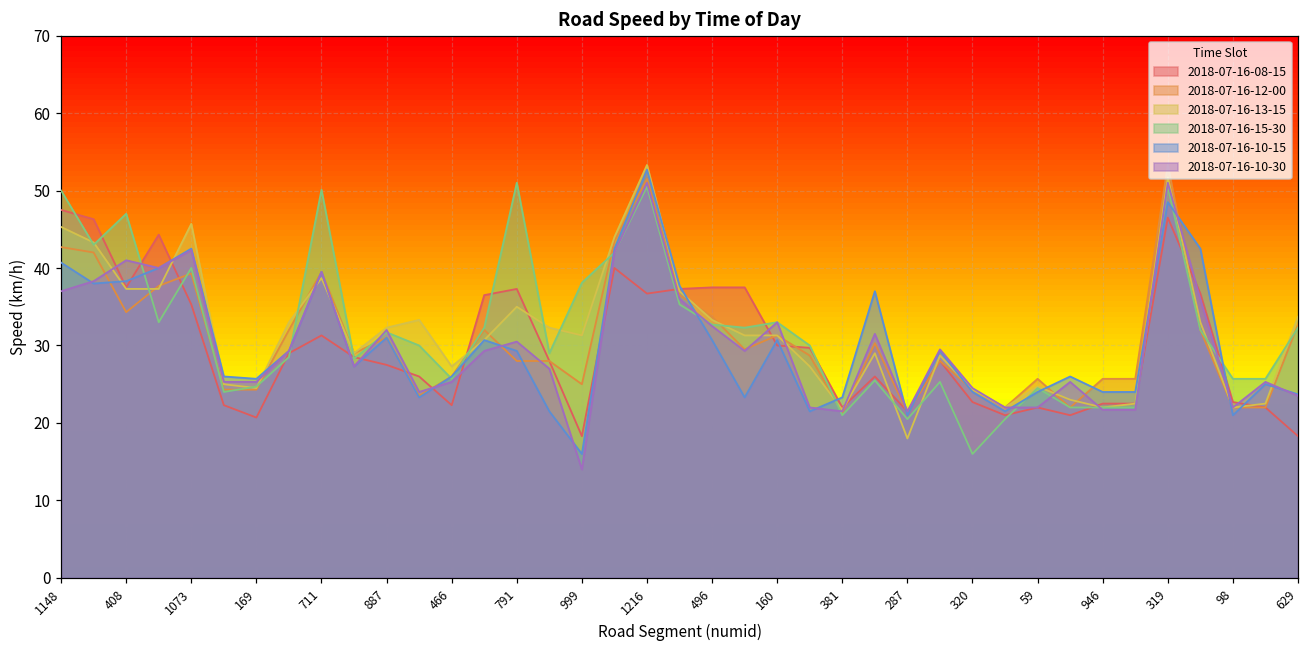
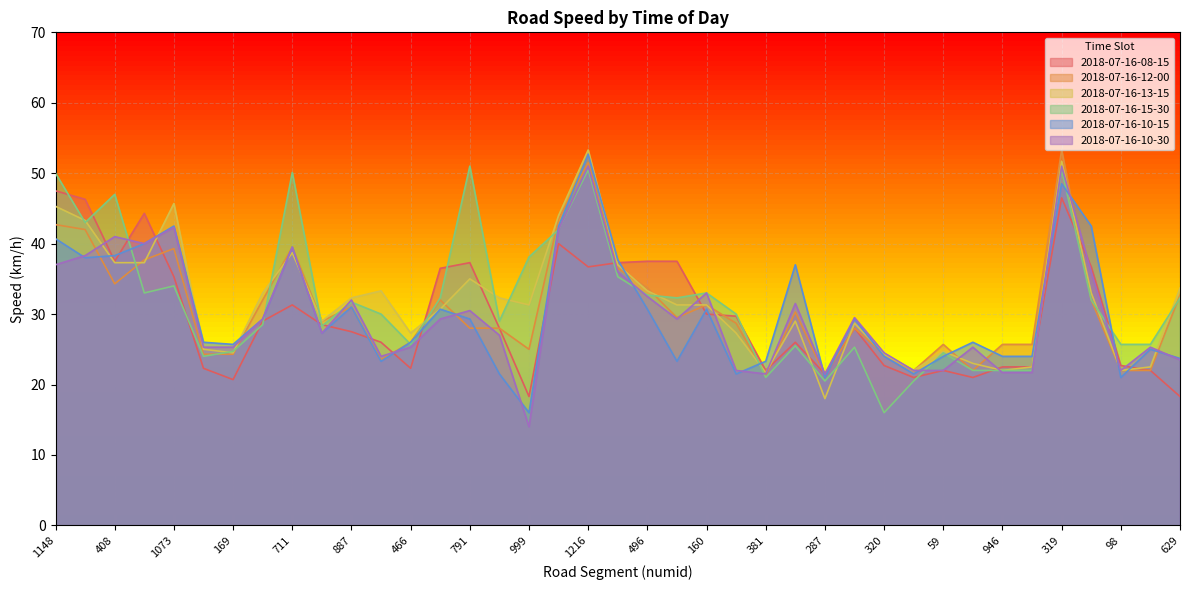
  {
    "2018-07-16-15-30": {
      "1148": 50,
      "408": 47,
-     "1073": 40,
+     "1073": 34,
      "711": 50,
      "791": 51,
      "999": 38,
      "1216": 51,
      "287": 21,
      "320": 16,
      "319": 51,
      "98": 26,
      "629": 32
    }
  }
